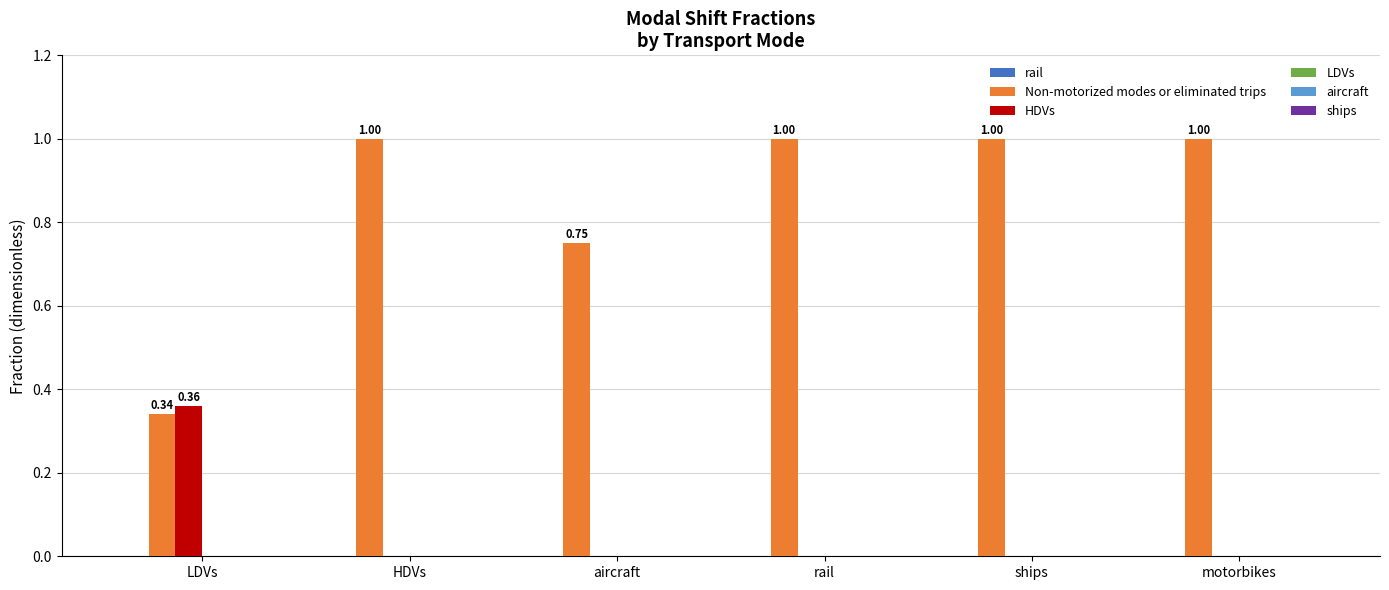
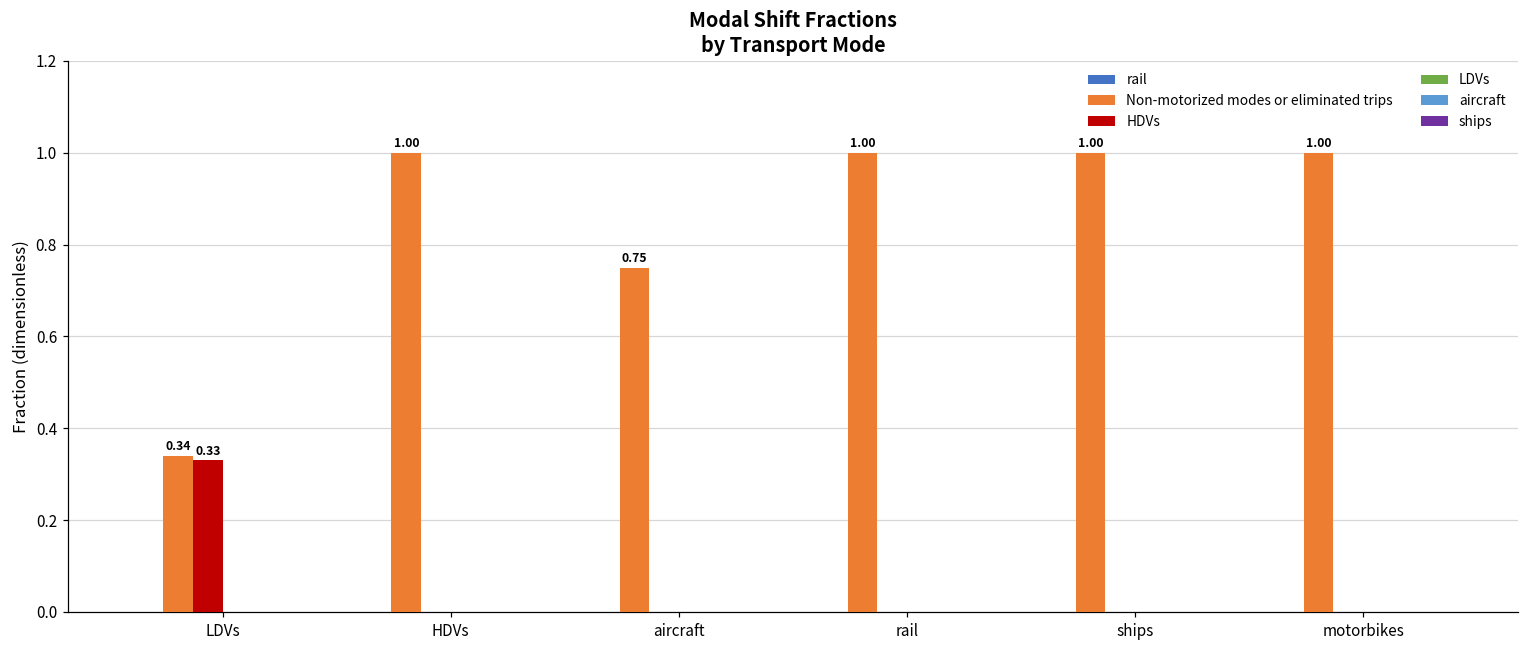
  {
    "Non-motorized modes or eliminated trips": {
      "LDVs": 0.34,
      "HDVs": 1.00,
      "aircraft": 0.75,
      "rail": 1.00,
      "ships": 1.00,
      "motorbikes": 1.00
    },
    "HDVs": {
-     "LDVs": 0.36
+     "LDVs": 0.33
    },
    "LDVs": {
      "LDVs": 0.00,
      "HDVs": 0.00,
      "aircraft": 0.00,
      "rail": 0.00,
      "ships": 0.00,
      "motorbikes": 0.00
    },
    "ships": {
      "LDVs": 0.00,
      "HDVs": 0.00,
      "aircraft": 0.00,
      "rail": 0.00,
      "ships": 0.00,
      "motorbikes": 0.00
    }
  }
